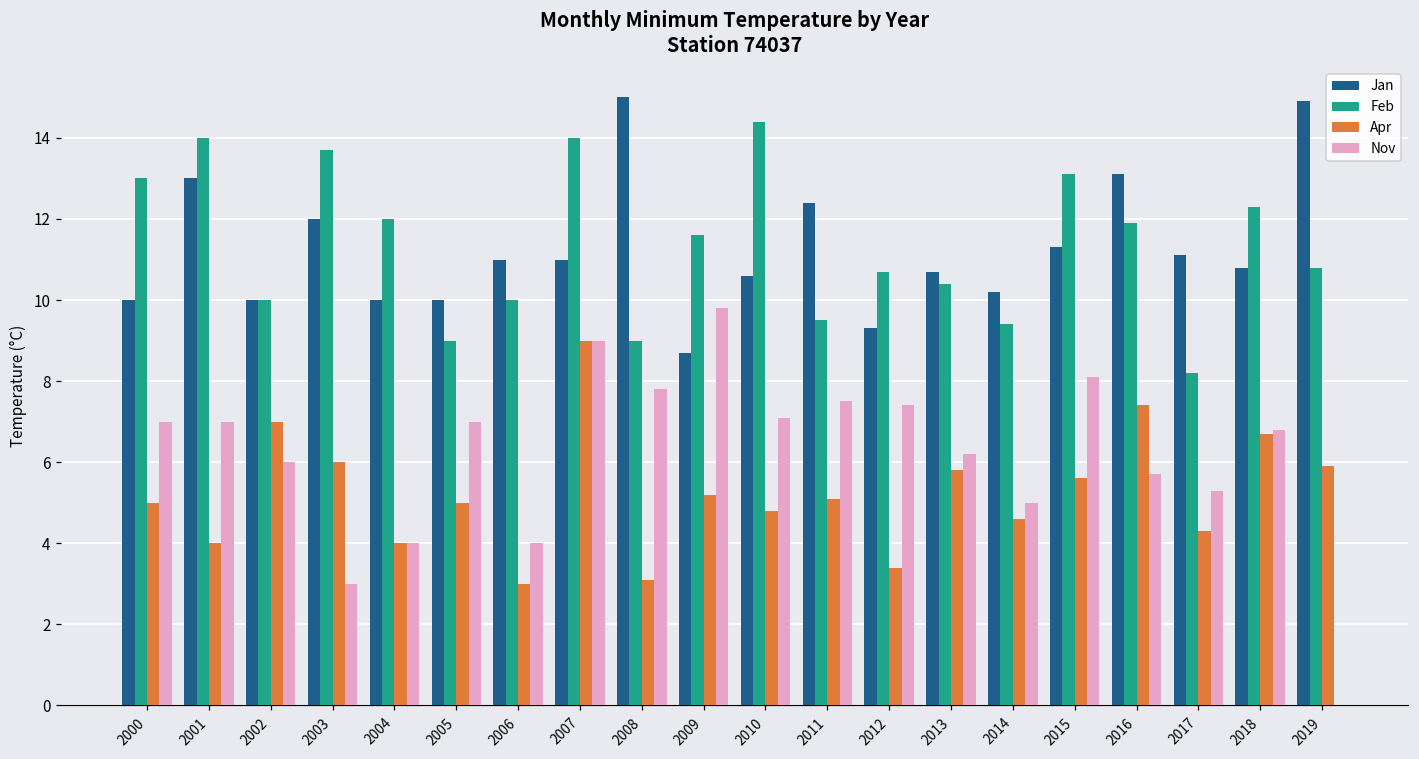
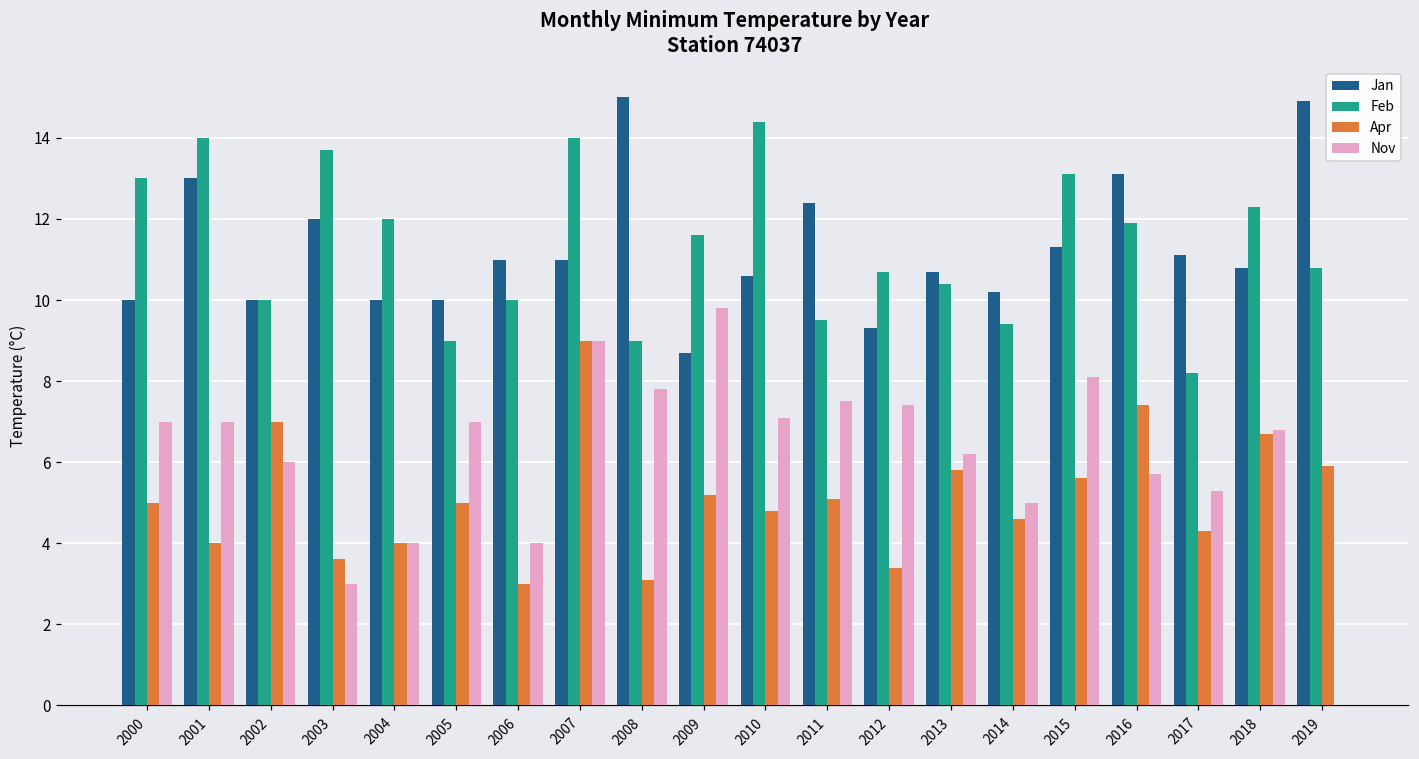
  {
    "Jan": {
      "2000": 10.0,
      "2001": 13.0,
      "2002": 10.0,
      "2003": 12.0,
      "2004": 10.0,
      "2005": 10.0,
      "2006": 11.0,
      "2007": 11.0,
      "2008": 15.0,
      "2009": 8.7,
      "2010": 10.6,
      "2011": 12.4,
      "2012": 9.3,
      "2013": 10.7,
      "2014": 10.2,
      "2015": 11.3,
      "2016": 13.1,
      "2017": 11.1,
      "2018": 10.8,
      "2019": 14.9
    },
    "Feb": {
      "2000": 13.0,
      "2001": 14.0,
      "2002": 10.0,
      "2003": 13.7,
      "2004": 12.0,
      "2005": 9.0,
      "2006": 10.0,
      "2007": 14.0,
      "2008": 9.0,
      "2009": 11.6,
      "2010": 14.4,
      "2011": 9.5,
      "2012": 10.7,
      "2013": 10.4,
      "2014": 9.4,
      "2015": 13.1,
      "2016": 11.9,
      "2017": 8.2,
      "2018": 12.3,
      "2019": 10.8
    },
    "Apr": {
      "2000": 5.0,
      "2001": 4.0,
      "2002": 7.0,
-     "2003": 6.0,
+     "2003": 3.6,
      "2004": 4.0,
      "2005": 5.0,
      "2006": 3.0,
      "2007": 9.0,
      "2008": 3.1,
      "2009": 5.2,
      "2010": 4.8,
      "2011": 5.1,
      "2012": 3.4,
      "2013": 5.8,
      "2014": 4.6,
      "2015": 5.6,
      "2016": 7.4,
      "2017": 4.3,
      "2018": 6.7,
      "2019": 5.9
    },
    "Nov": {
      "2000": 7.0,
      "2001": 7.0,
      "2002": 6.0,
      "2003": 3.0,
      "2004": 4.0,
      "2005": 7.0,
      "2006": 4.0,
      "2007": 9.0,
      "2008": 7.8,
      "2009": 9.8,
      "2010": 7.1,
      "2011": 7.5,
      "2012": 7.4,
      "2013": 6.2,
      "2014": 5.0,
      "2015": 8.1,
      "2016": 5.7,
      "2017": 5.3,
      "2018": 6.8,
      "2019": 0.0
    }
  }
